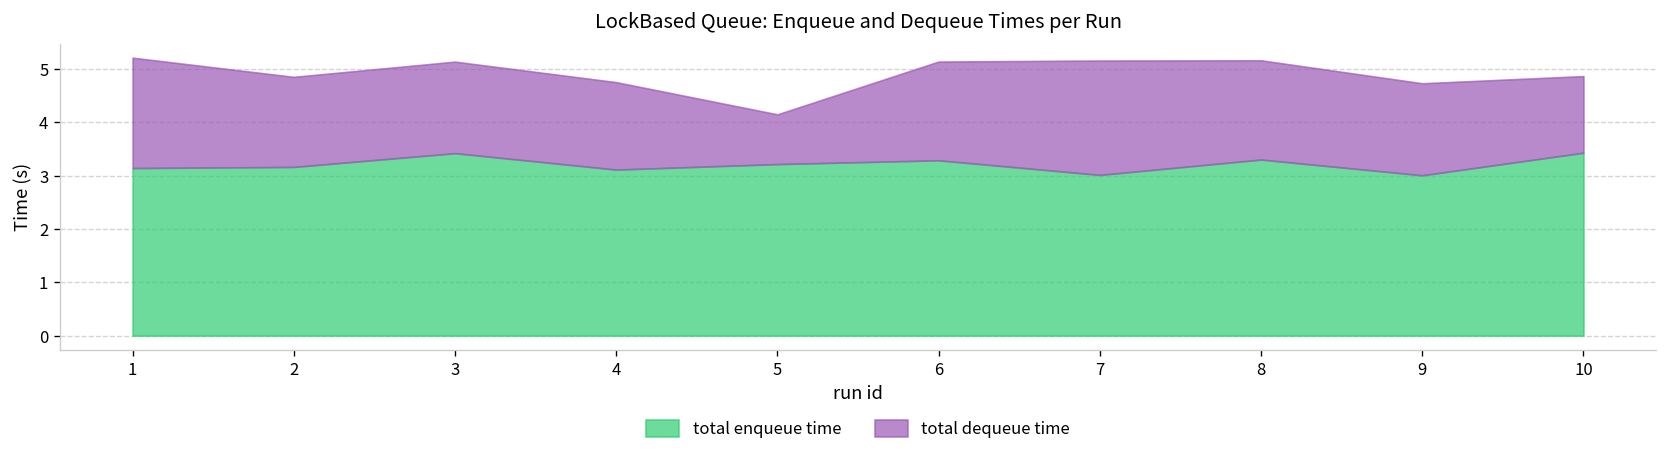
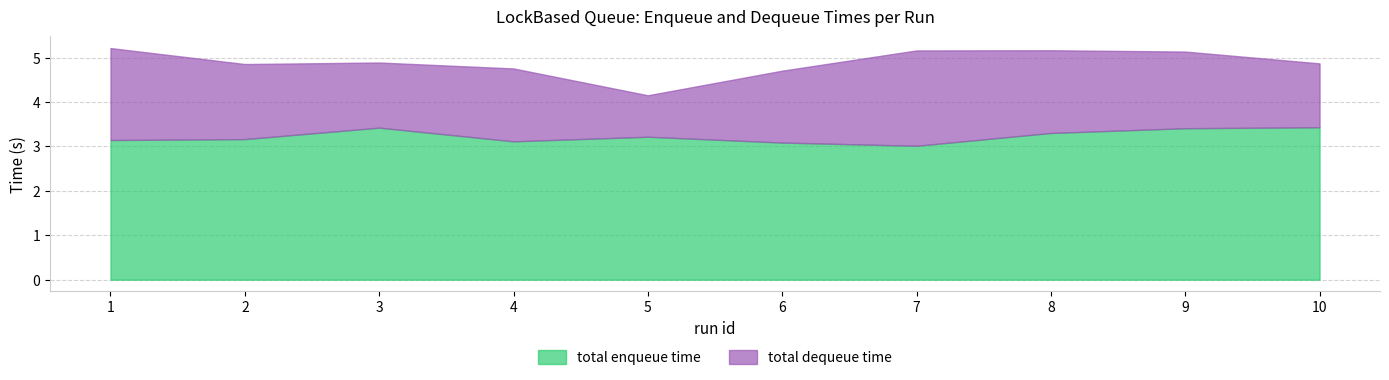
  {
    "total enqueue time": {
      "1": 3.1,
      "2": 3.2,
      "3": 3.4,
      "4": 3.1,
      "5": 3.2,
-     "6": 3.3,
+     "6": 3.1,
      "7": 3.0,
      "8": 3.3,
-     "9": 3.0,
+     "9": 3.4,
      "10": 3.4
    },
    "total dequeue time": {
      "1": 2.1,
      "2": 1.7,
-     "3": 1.7,
+     "3": 1.5,
      "4": 1.6,
      "5": 0.9,
-     "6": 1.9,
+     "6": 1.6,
      "7": 2.1,
      "8": 1.9,
      "9": 1.7,
      "10": 1.4
    }
  }
